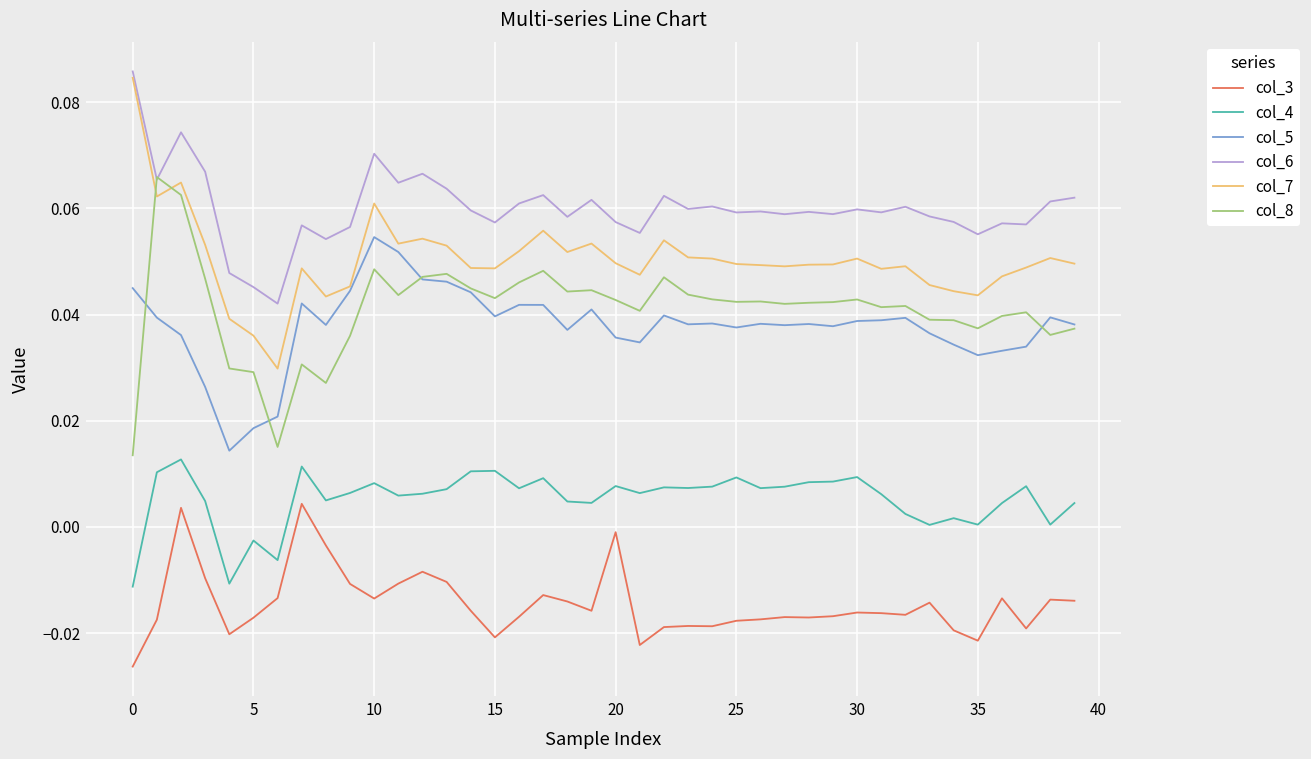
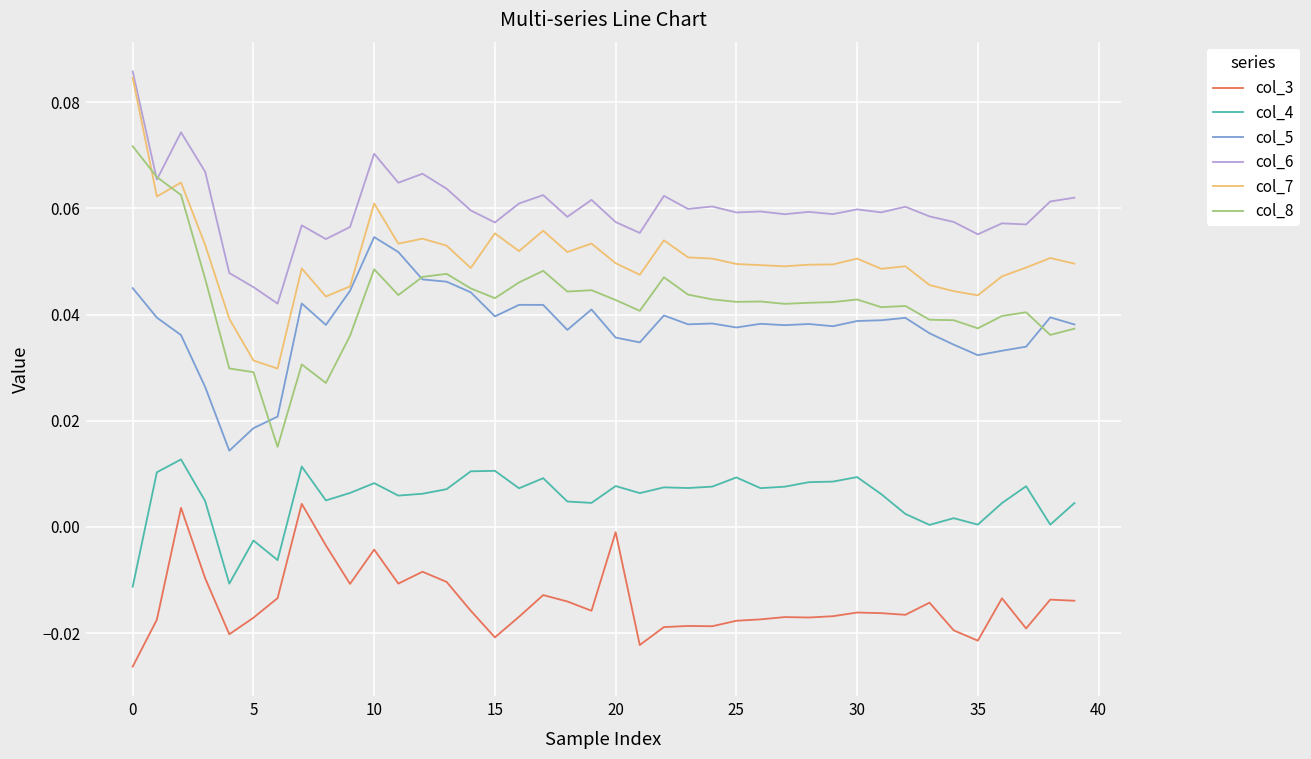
  {
    "col_3": {
      "0": -0.026,
      "5": -0.017,
-     "10": -0.014,
+     "10": -0.004,
      "15": -0.021,
      "20": -0.001,
      "25": -0.018,
      "30": -0.016,
      "35": -0.021
    },
    "col_4": {
      "0": -0.011,
      "5": -0.003,
      "10": 0.008,
      "15": 0.011,
      "20": 0.008,
      "25": 0.009,
      "30": 0.009,
      "35": 0.000
    },
    "col_7": {
      "0": 0.085,
-     "5": 0.036,
+     "5": 0.031,
      "10": 0.061,
-     "15": 0.049,
+     "15": 0.055,
      "20": 0.050,
      "25": 0.050,
      "30": 0.051,
      "35": 0.044
    },
    "col_8": {
-     "0": 0.013,
+     "0": 0.072,
      "5": 0.029,
      "10": 0.049,
      "15": 0.043,
      "20": 0.043,
      "25": 0.042,
      "30": 0.043,
      "35": 0.037
    }
  }
